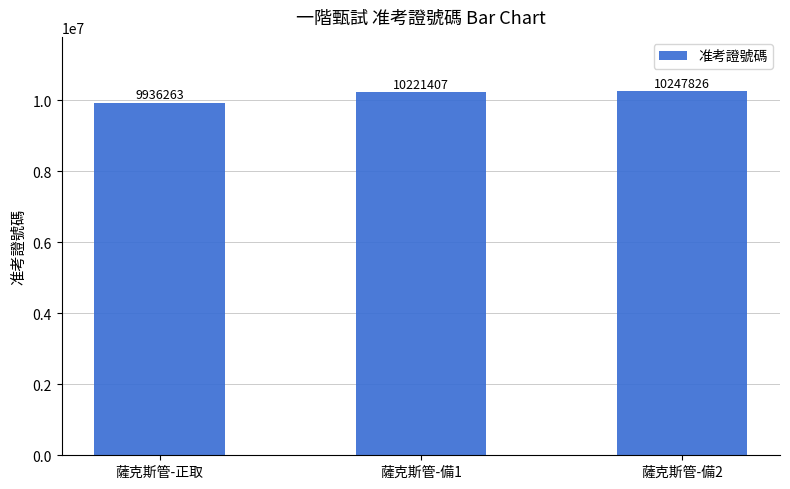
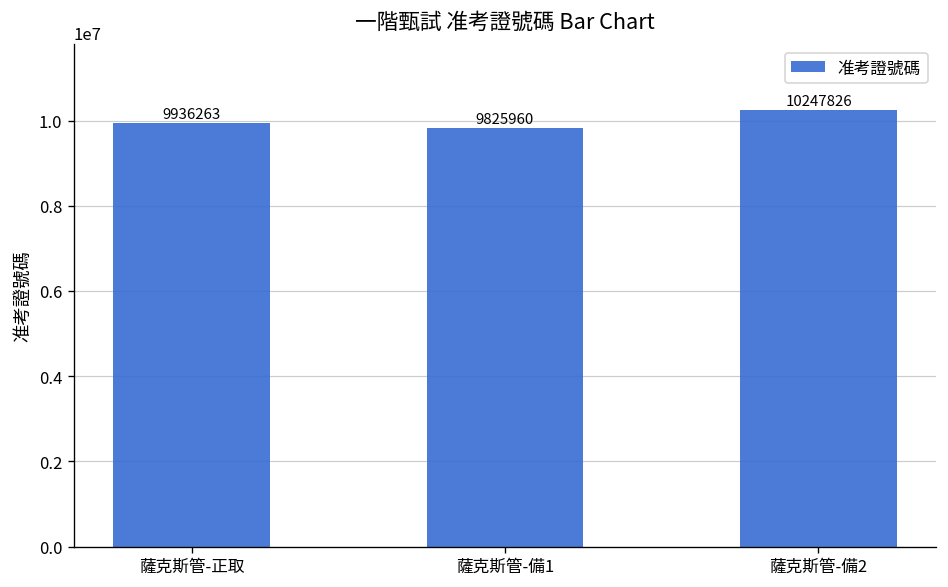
  {
    "薩克斯管-正取": 9936263,
-   "薩克斯管-備1": 10221407,
+   "薩克斯管-備1": 9825960,
    "薩克斯管-備2": 10247826
  }
